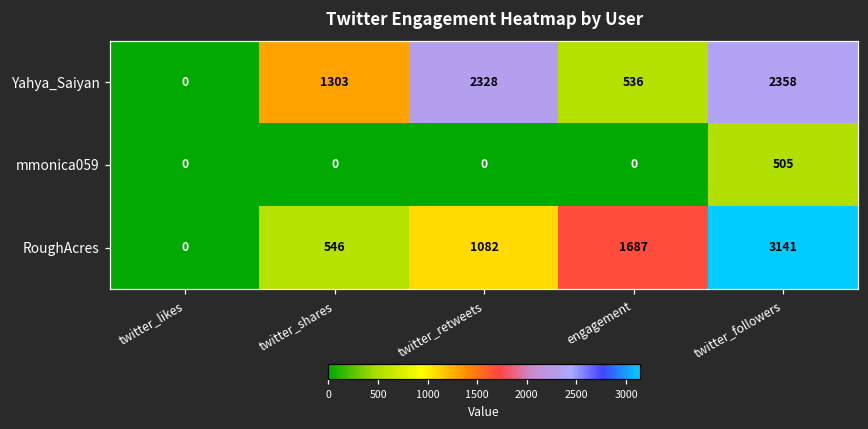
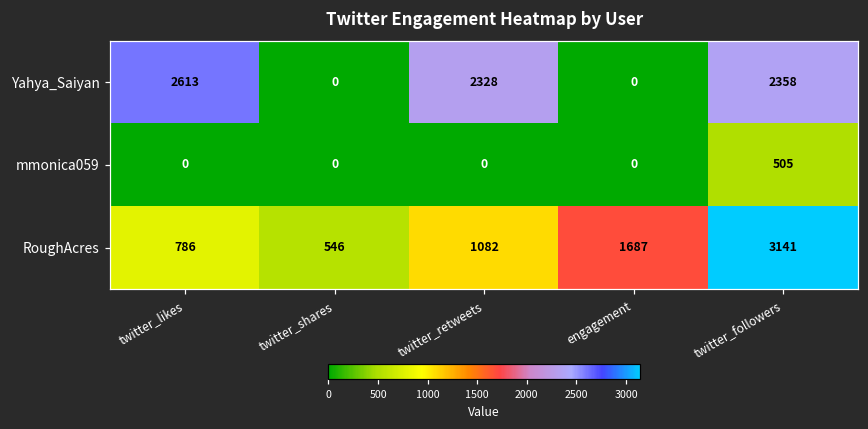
  {
    "Yahya_Saiyan": {
-     "twitter_likes": 0,
-     "twitter_shares": 1303,
+     "twitter_likes": 2613,
+     "twitter_shares": 0,
      "twitter_retweets": 2328,
-     "engagement": 536,
+     "engagement": 0,
      "twitter_followers": 2358
    },
    "mmonica059": {
      "twitter_likes": 0,
      "twitter_shares": 0,
      "twitter_retweets": 0,
      "engagement": 0,
      "twitter_followers": 505
    },
    "RoughAcres": {
-     "twitter_likes": 0,
+     "twitter_likes": 786,
      "twitter_shares": 546,
      "twitter_retweets": 1082,
      "engagement": 1687,
      "twitter_followers": 3141
    }
  }
